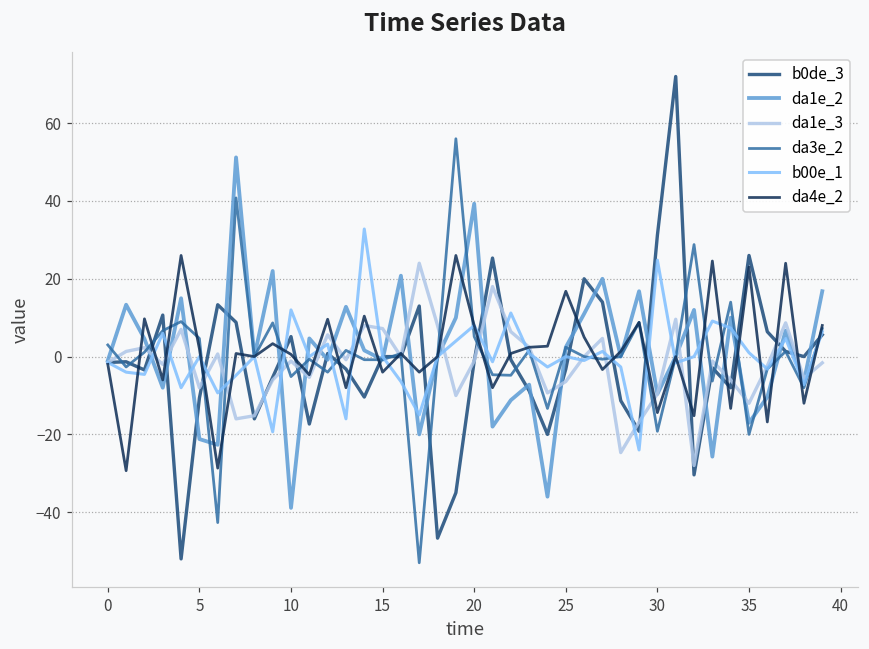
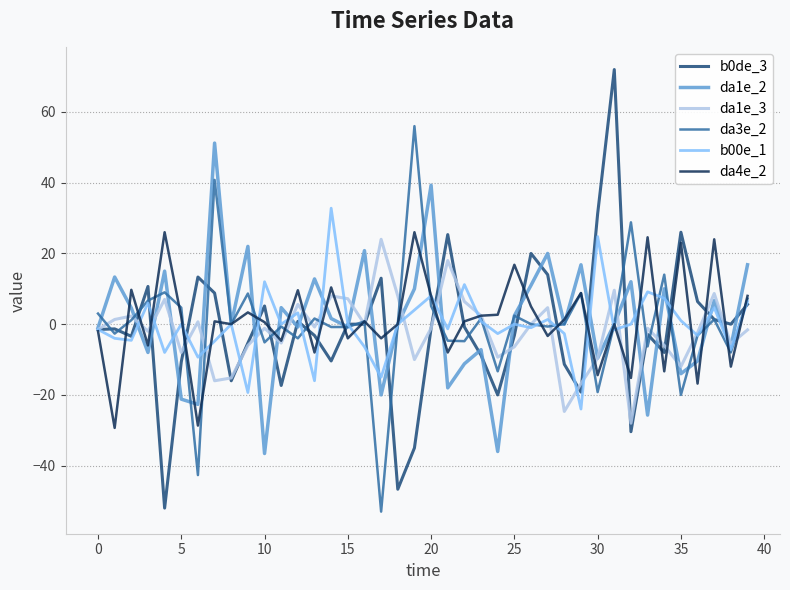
  {
    "da1e_2": {
      "5": -21,
-     "10": -39,
+     "10": -37,
      "20": 39,
-     "35": -17
+     "35": -14
    }
  }
